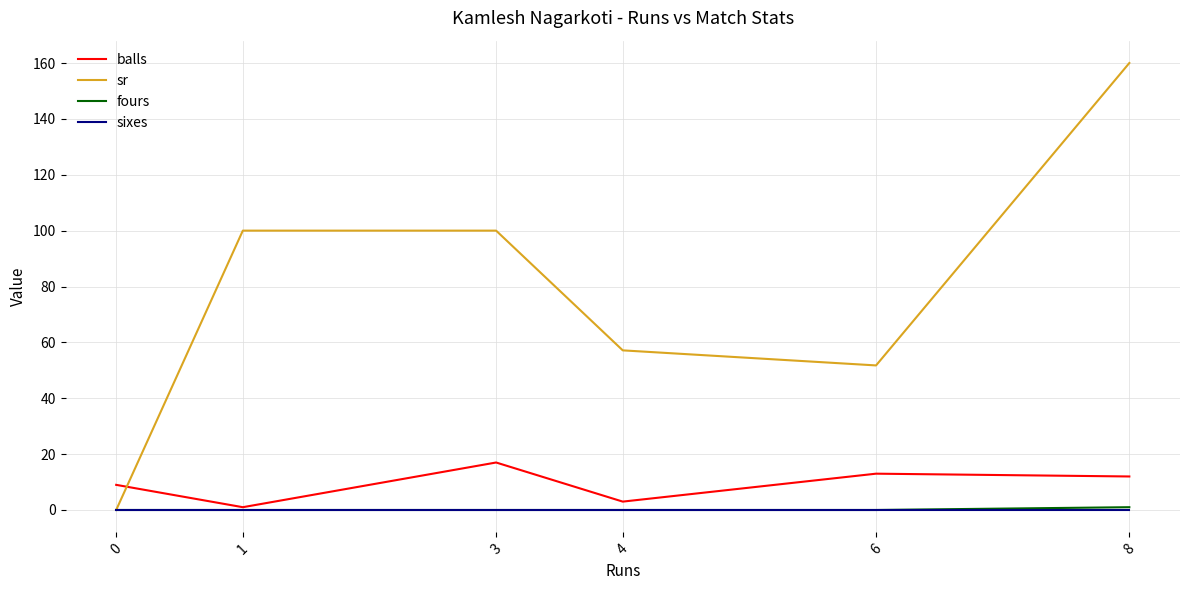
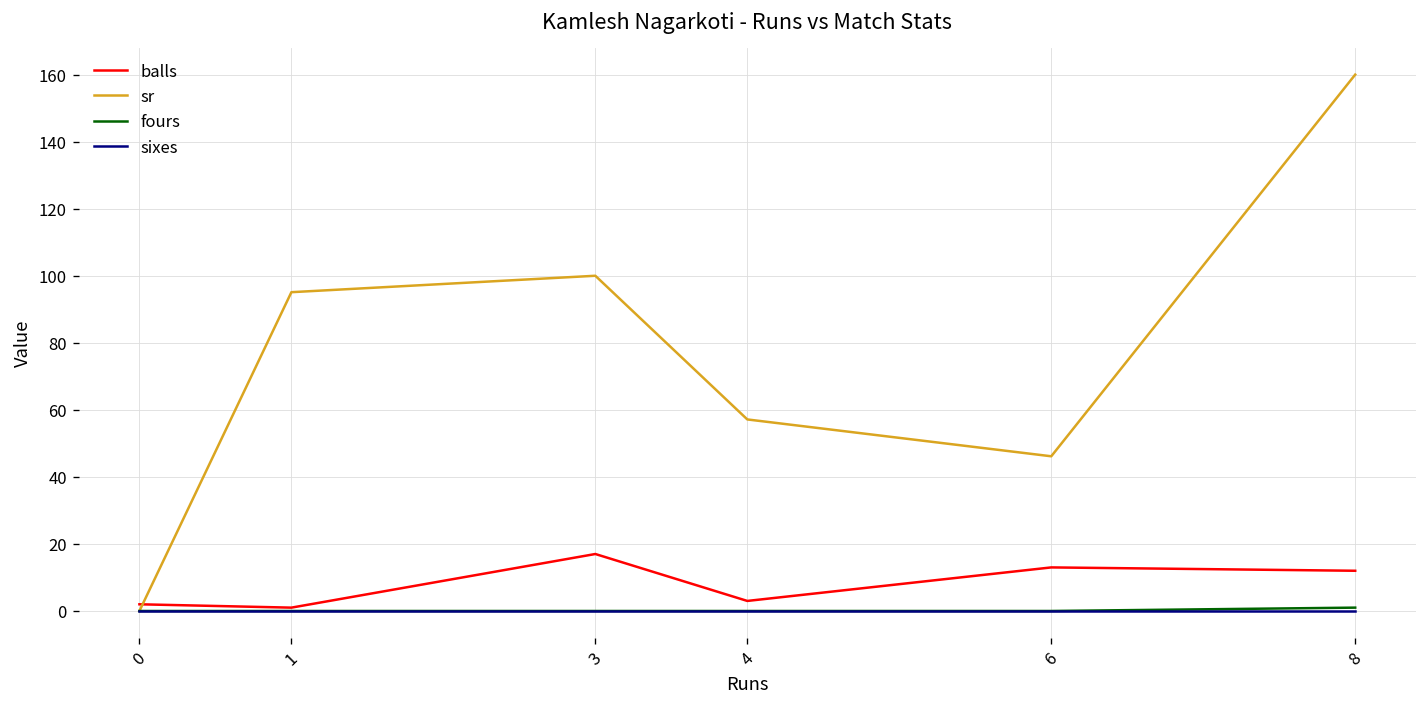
  {
    "balls": {
-     "0": 9,
+     "0": 2,
      "1": 1,
      "3": 17,
      "4": 3,
      "6": 13,
      "8": 12
    },
    "sr": {
-     "1": 100,
+     "1": 95,
      "3": 100,
      "4": 57,
-     "6": 52,
+     "6": 46,
      "8": 160
    },
    "fours": {
      "8": 1
    },
    "sixes": {
      "8": 0
    }
  }
